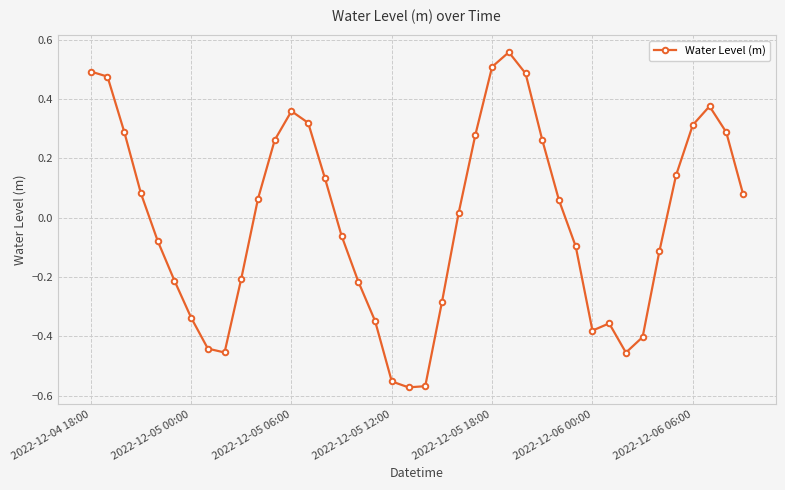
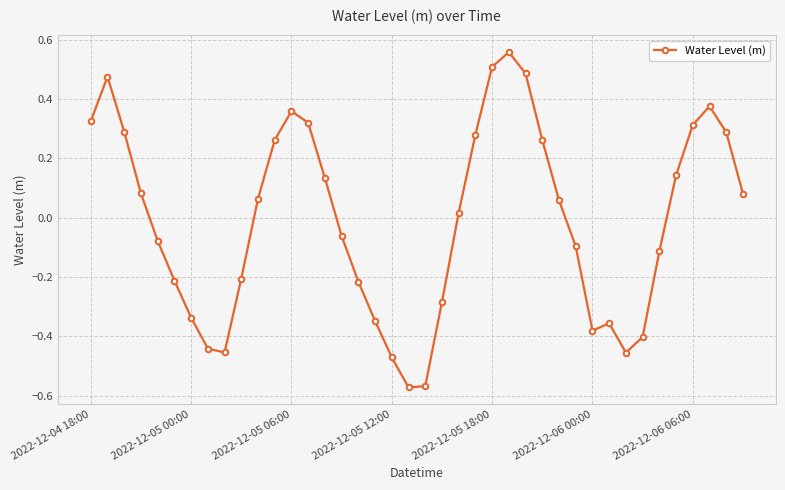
  {
-   "2022-12-04 18:00": 0.49,
+   "2022-12-04 18:00": 0.33,
    "2022-12-05 00:00": -0.34,
    "2022-12-05 06:00": 0.36,
-   "2022-12-05 12:00": -0.55,
+   "2022-12-05 12:00": -0.47,
    "2022-12-05 18:00": 0.51,
    "2022-12-06 00:00": -0.38,
    "2022-12-06 06:00": 0.31
  }
